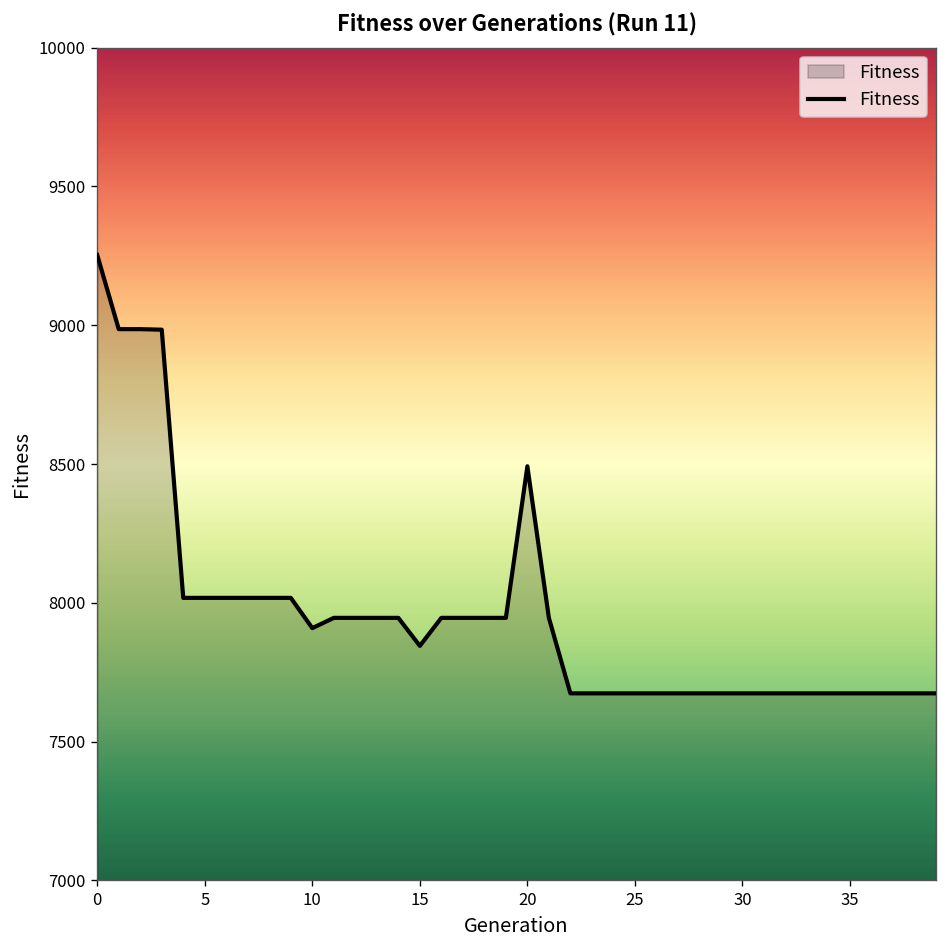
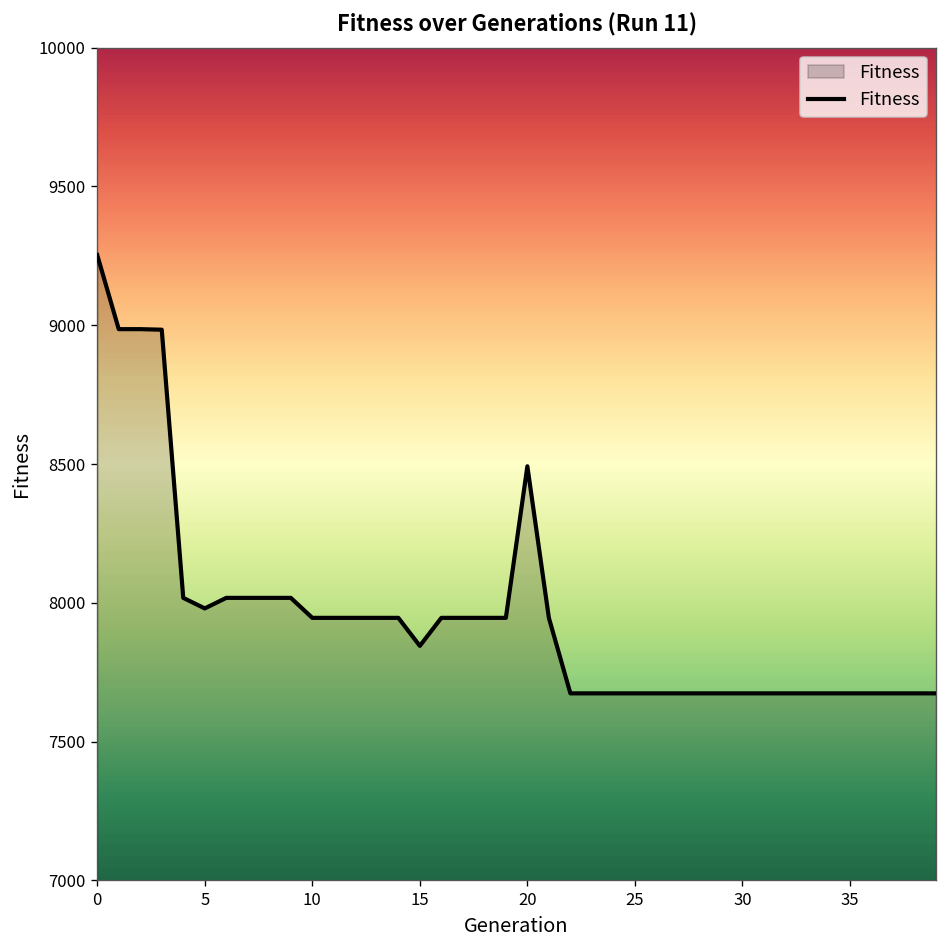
  {
    "0": 9250,
-   "5": 8020,
-   "10": 7910,
+   "5": 7980,
+   "10": 7950,
    "15": 7850,
    "20": 8490,
    "25": 7670,
    "30": 7670,
    "35": 7670
  }
